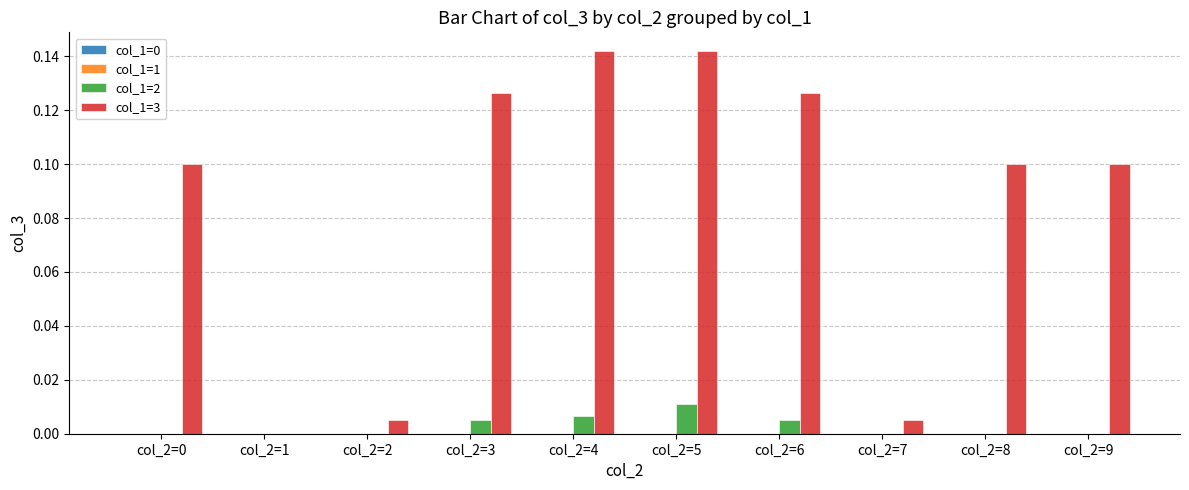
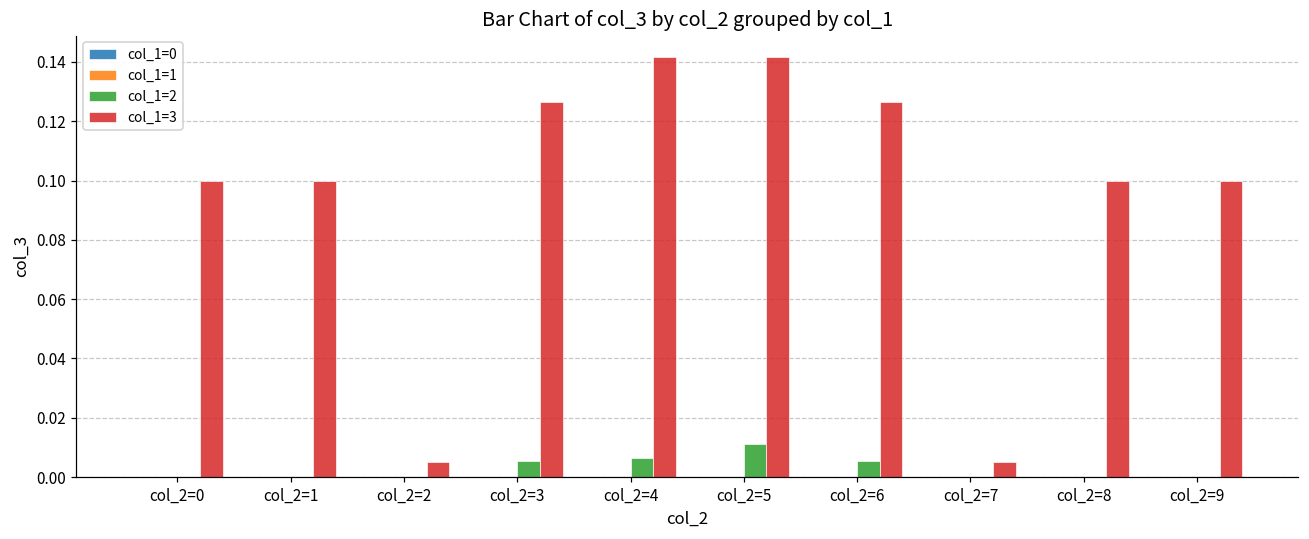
  {
    "col_1=0": {
      "col_2=0": 0.0,
      "col_2=1": 0.0,
      "col_2=2": 0.0,
      "col_2=3": 0.0,
      "col_2=4": 0.0,
      "col_2=5": 0.0,
      "col_2=6": 0.0,
      "col_2=7": 0.0,
      "col_2=8": 0.0,
      "col_2=9": 0.0
    },
    "col_1=1": {
      "col_2=0": 0.0,
      "col_2=1": 0.0,
      "col_2=2": 0.0,
      "col_2=3": 0.0,
      "col_2=4": 0.0,
      "col_2=5": 0.0,
      "col_2=6": 0.0,
      "col_2=7": 0.0,
      "col_2=8": 0.0,
      "col_2=9": 0.0
    },
    "col_1=2": {
      "col_2=0": 0.0,
      "col_2=1": 0.0,
      "col_2=2": 0.0,
      "col_2=3": 0.005,
      "col_2=4": 0.007,
      "col_2=5": 0.011,
      "col_2=6": 0.005,
      "col_2=7": 0.0,
      "col_2=8": 0.0,
      "col_2=9": 0.0
    },
    "col_1=3": {
      "col_2=0": 0.1,
-     "col_2=1": 0.0,
+     "col_2=1": 0.1,
      "col_2=2": 0.005,
      "col_2=3": 0.126,
      "col_2=4": 0.142,
      "col_2=5": 0.142,
      "col_2=6": 0.126,
      "col_2=7": 0.005,
      "col_2=8": 0.1,
      "col_2=9": 0.1
    }
  }
